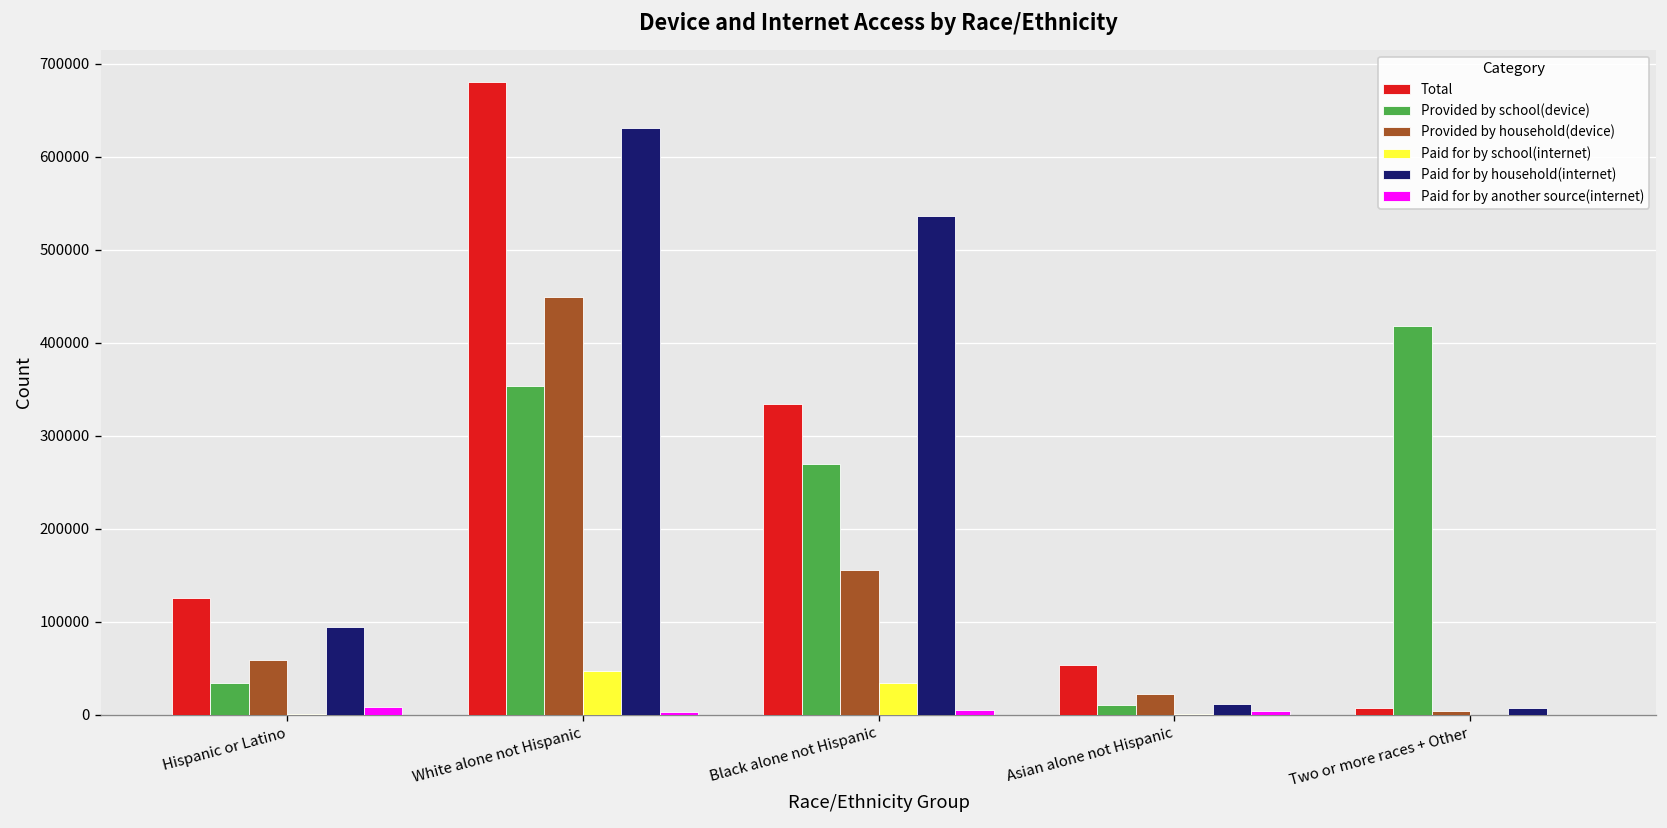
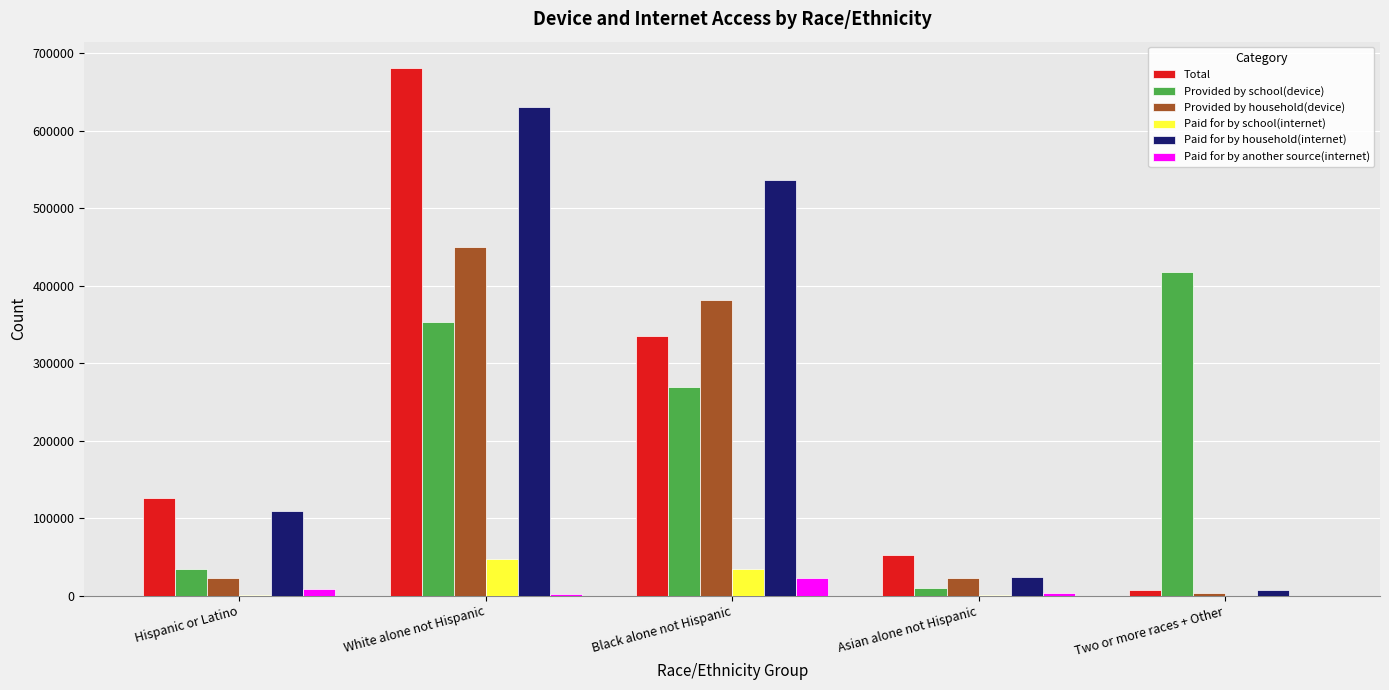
  {
    "Total": {
      "Hispanic or Latino": 130000,
      "White alone not Hispanic": 680000,
      "Black alone not Hispanic": 330000,
      "Asian alone not Hispanic": 50000,
      "Two or more races + Other": 10000
    },
    "Provided by school(device)": {
      "Hispanic or Latino": 30000,
      "White alone not Hispanic": 350000,
      "Black alone not Hispanic": 270000,
      "Asian alone not Hispanic": 10000,
      "Two or more races + Other": 420000
    },
    "Provided by household(device)": {
-     "Hispanic or Latino": 60000,
+     "Hispanic or Latino": 20000,
      "White alone not Hispanic": 450000,
-     "Black alone not Hispanic": 160000,
+     "Black alone not Hispanic": 380000,
      "Asian alone not Hispanic": 20000,
      "Two or more races + Other": 0
    },
    "Paid for by school(internet)": {
      "White alone not Hispanic": 50000,
      "Black alone not Hispanic": 30000,
      "Two or more races + Other": 0
    },
    "Paid for by household(internet)": {
-     "Hispanic or Latino": 90000,
+     "Hispanic or Latino": 110000,
      "White alone not Hispanic": 630000,
      "Black alone not Hispanic": 540000,
-     "Asian alone not Hispanic": 10000,
+     "Asian alone not Hispanic": 20000,
      "Two or more races + Other": 10000
    },
    "Paid for by another source(internet)": {
      "Hispanic or Latino": 10000,
-     "Black alone not Hispanic": 10000,
+     "Black alone not Hispanic": 20000,
      "Asian alone not Hispanic": 0,
      "Two or more races + Other": 0
    }
  }
